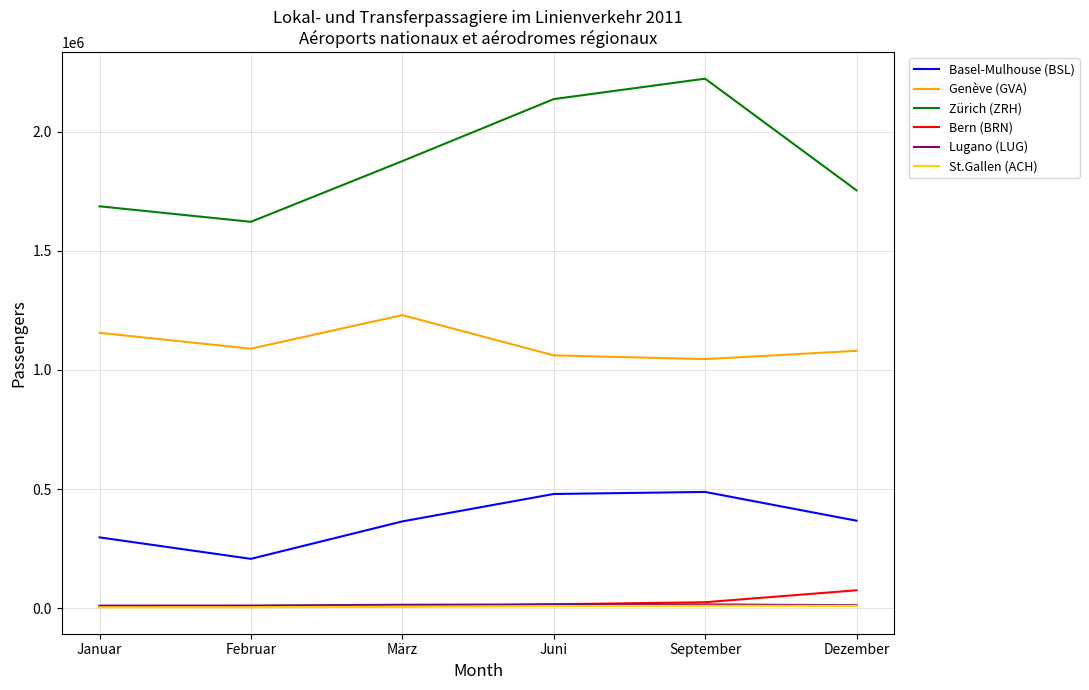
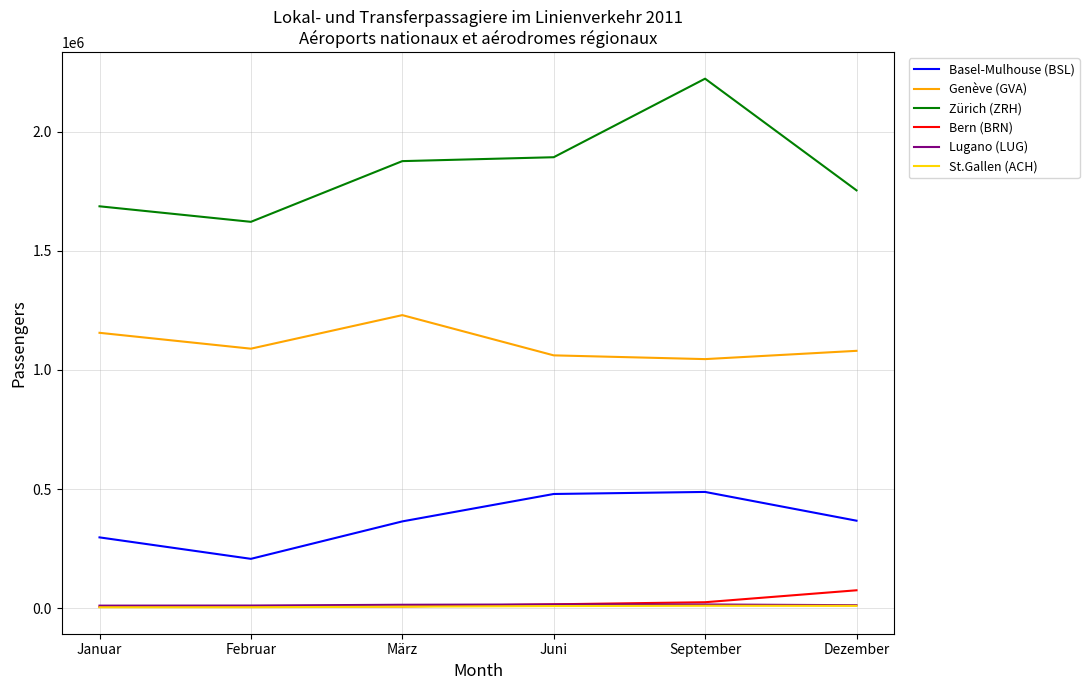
  {
    "Basel-Mulhouse (BSL)": {
      "Januar": 300000,
      "Februar": 210000,
      "März": 360000,
      "Juni": 480000,
      "September": 490000,
      "Dezember": 370000
    },
    "Zürich (ZRH)": {
      "Januar": 1690000,
      "Februar": 1620000,
      "März": 1880000,
-     "Juni": 2140000,
+     "Juni": 1890000,
      "September": 2220000,
      "Dezember": 1750000
    },
    "Bern (BRN)": {
      "Dezember": 80000
    }
  }
